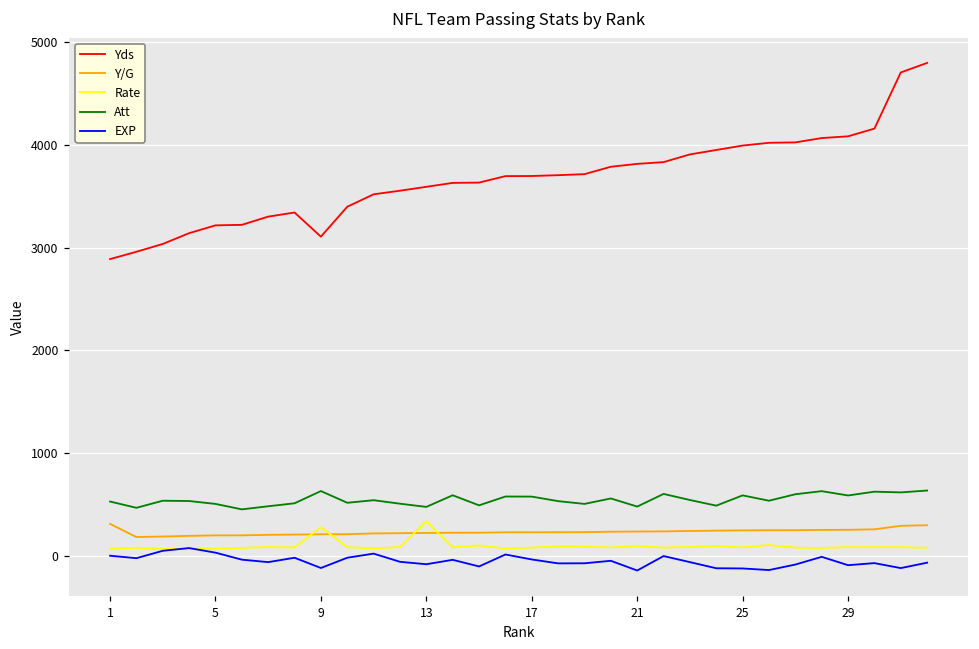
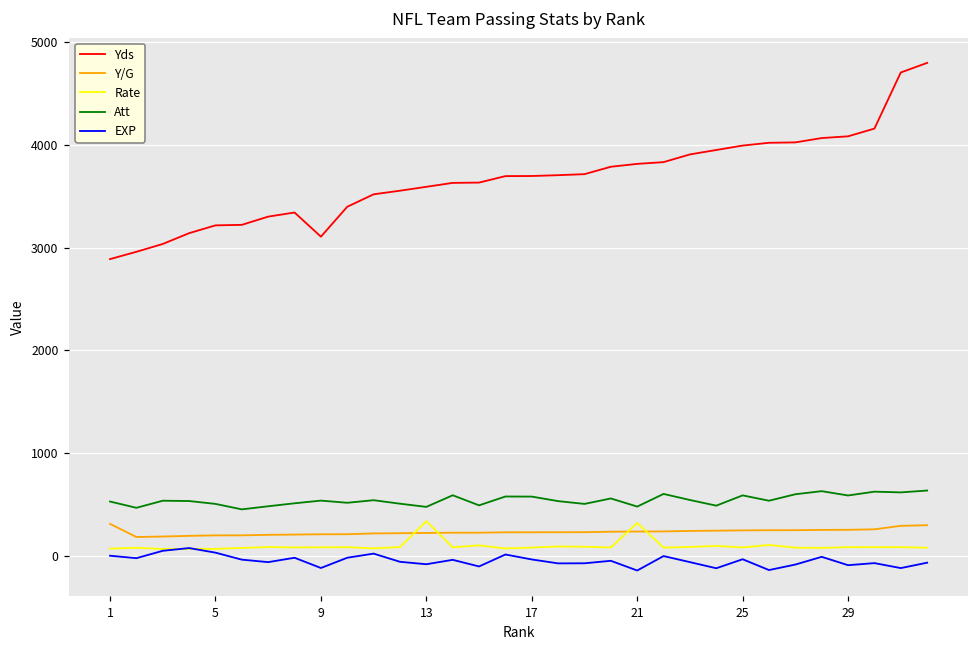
  {
    "Yds": {
      "1": 2900,
      "5": 3200,
      "9": 3100,
      "13": 3600,
      "17": 3700,
      "21": 3800,
      "25": 4000,
      "29": 4100
    },
    "Y/G": {
      "1": 300,
      "5": 200,
      "9": 200,
      "13": 200,
      "17": 200,
      "21": 200,
      "25": 200,
      "29": 300
    },
    "Rate": {
      "1": 100,
      "5": 100,
-     "9": 300,
+     "9": 100,
      "13": 300,
      "17": 100,
-     "21": 100,
+     "21": 300,
      "25": 100,
      "29": 100
    },
    "Att": {
      "1": 500,
      "5": 500,
-     "9": 600,
+     "9": 500,
      "13": 500,
      "17": 600,
      "21": 500,
      "25": 600,
      "29": 600
    },
    "EXP": {
      "1": 0,
      "5": 0,
      "9": -100,
      "13": -100,
      "17": 0,
      "21": -100,
-     "25": -100,
+     "25": 0,
      "29": -100
    }
  }
